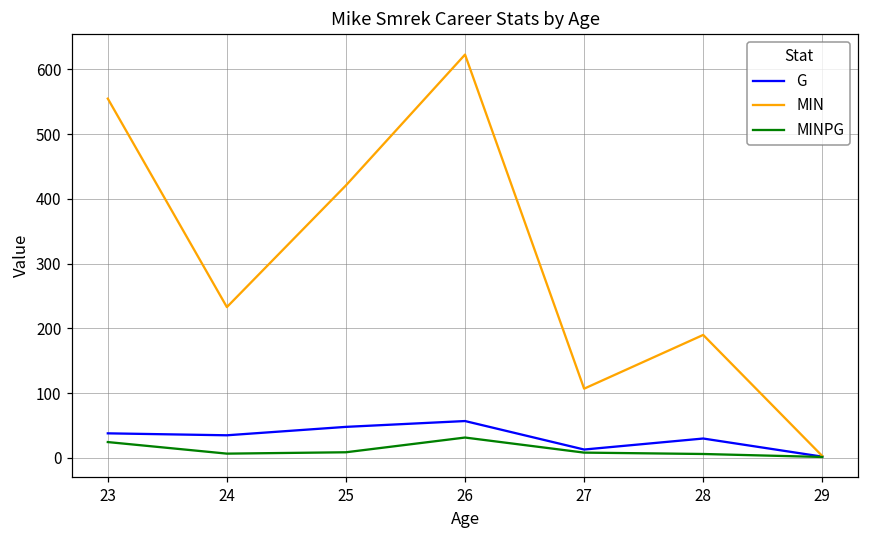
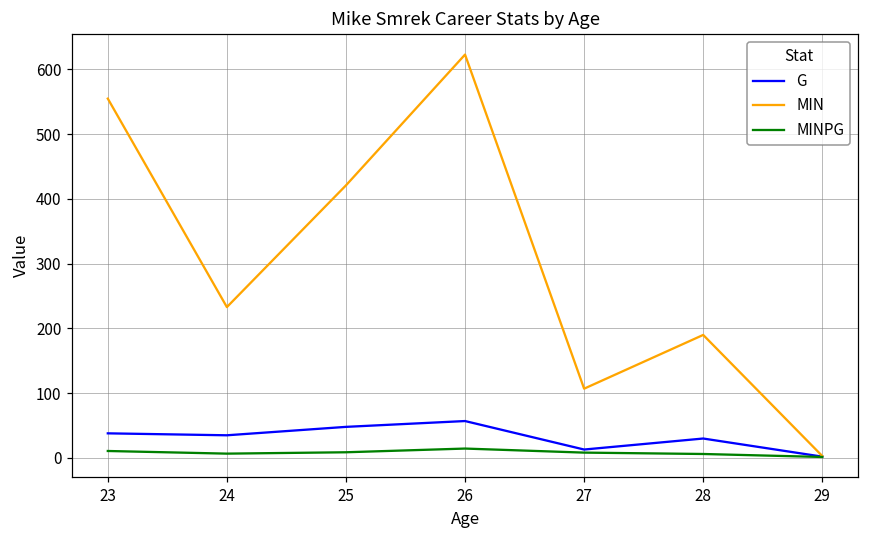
  {
    "G": {
      "23": 40,
      "24": 40,
      "25": 50,
      "26": 60,
      "27": 10,
      "28": 30
    },
    "MIN": {
      "23": 560,
      "24": 230,
      "25": 420,
      "26": 620,
      "27": 110,
      "28": 190
    },
    "MINPG": {
-     "23": 20,
+     "23": 10,
      "24": 10,
      "25": 10,
-     "26": 30,
+     "26": 10,
      "27": 10,
      "28": 10
    }
  }
